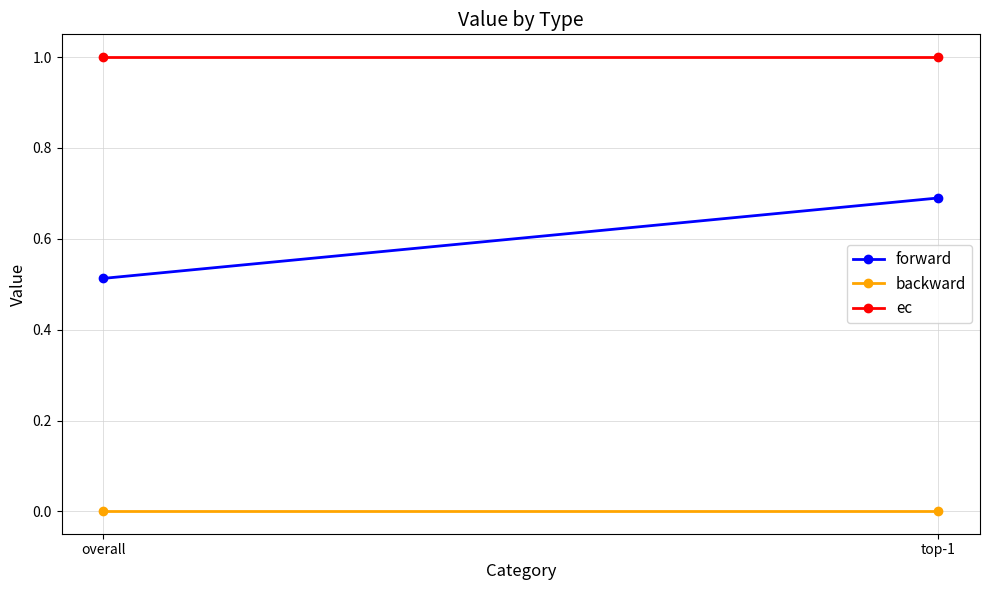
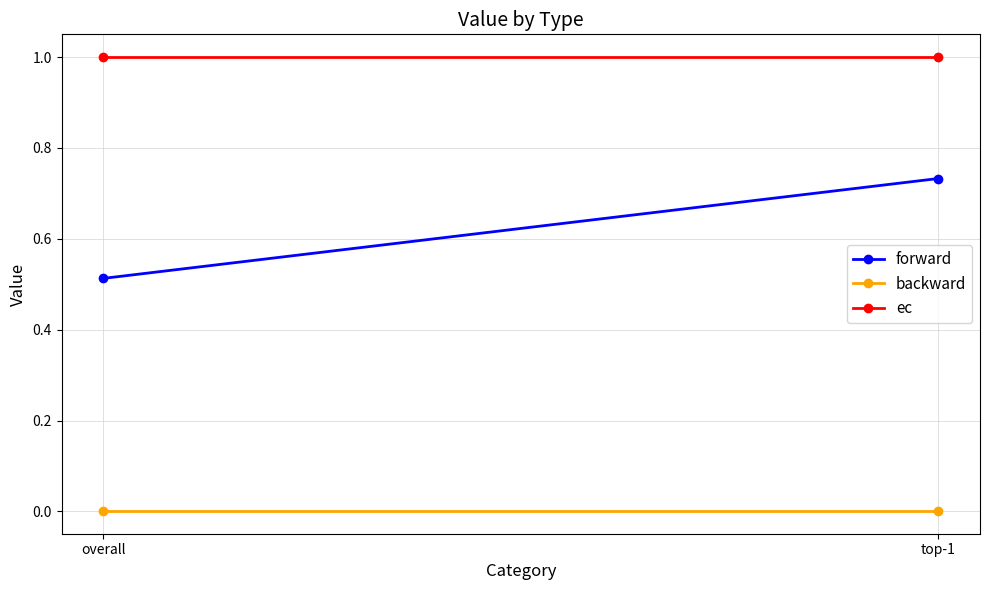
  {
    "forward": {
      "overall": 0.51,
-     "top-1": 0.69
+     "top-1": 0.73
    },
    "backward": {
      "overall": 0.00,
      "top-1": 0.00
    },
    "ec": {
      "overall": 1.00,
      "top-1": 1.00
    }
  }
